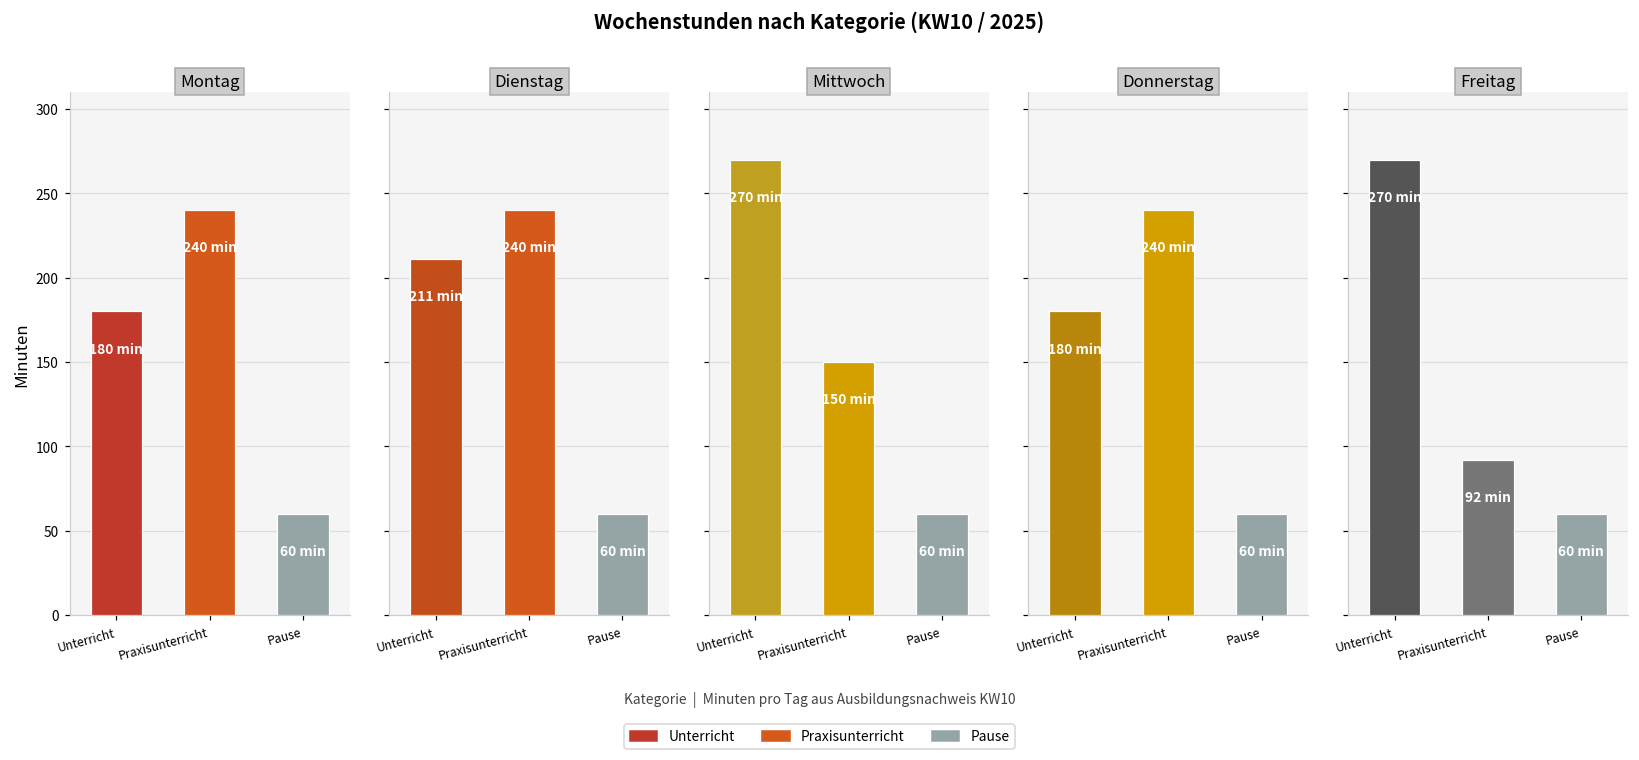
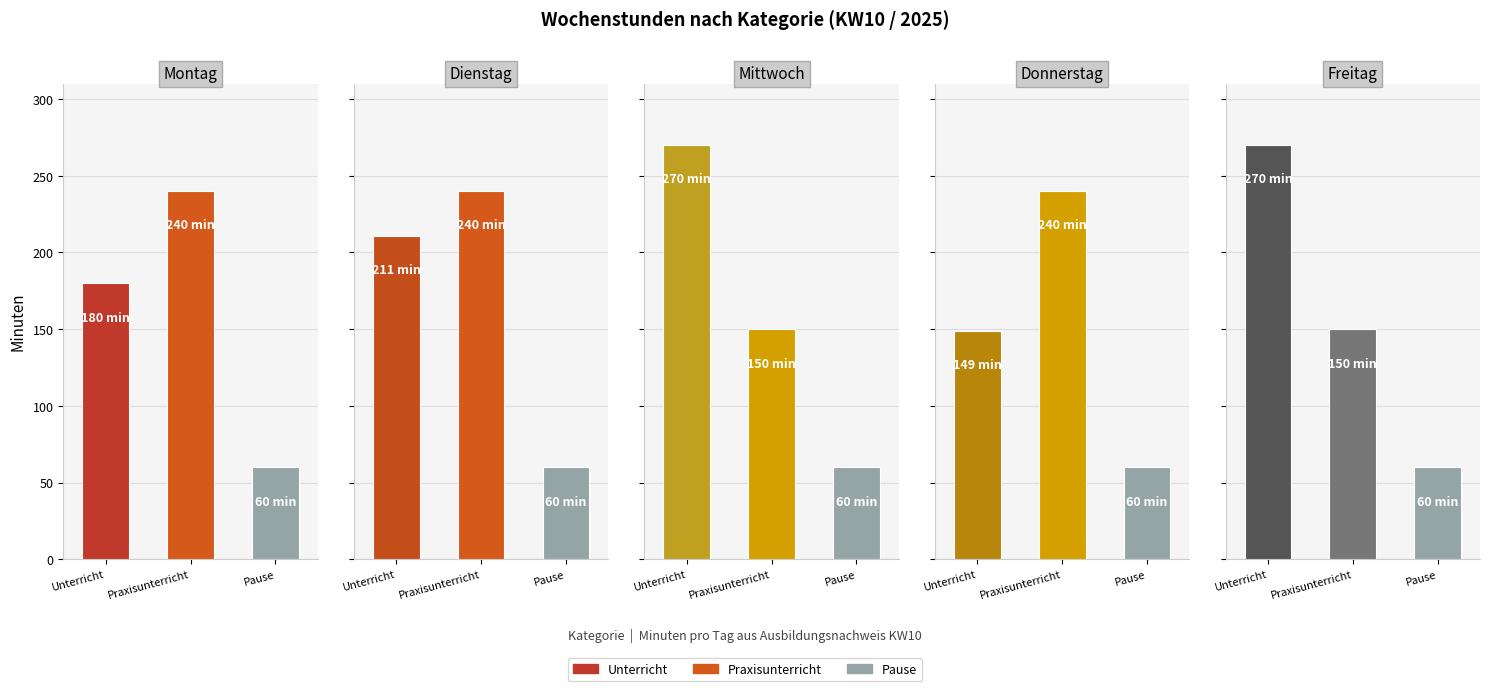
  {
    "Montag": {
      "Unterricht": 180,
      "Praxisunterricht": 240,
      "Pause": 60
    },
    "Dienstag": {
      "Unterricht": 211,
      "Praxisunterricht": 240,
      "Pause": 60
    },
    "Mittwoch": {
      "Unterricht": 270,
      "Praxisunterricht": 150,
      "Pause": 60
    },
    "Donnerstag": {
-     "Unterricht": 180,
+     "Unterricht": 149,
      "Praxisunterricht": 240,
      "Pause": 60
    },
    "Freitag": {
      "Unterricht": 270,
-     "Praxisunterricht": 92,
+     "Praxisunterricht": 150,
      "Pause": 60
    }
  }
